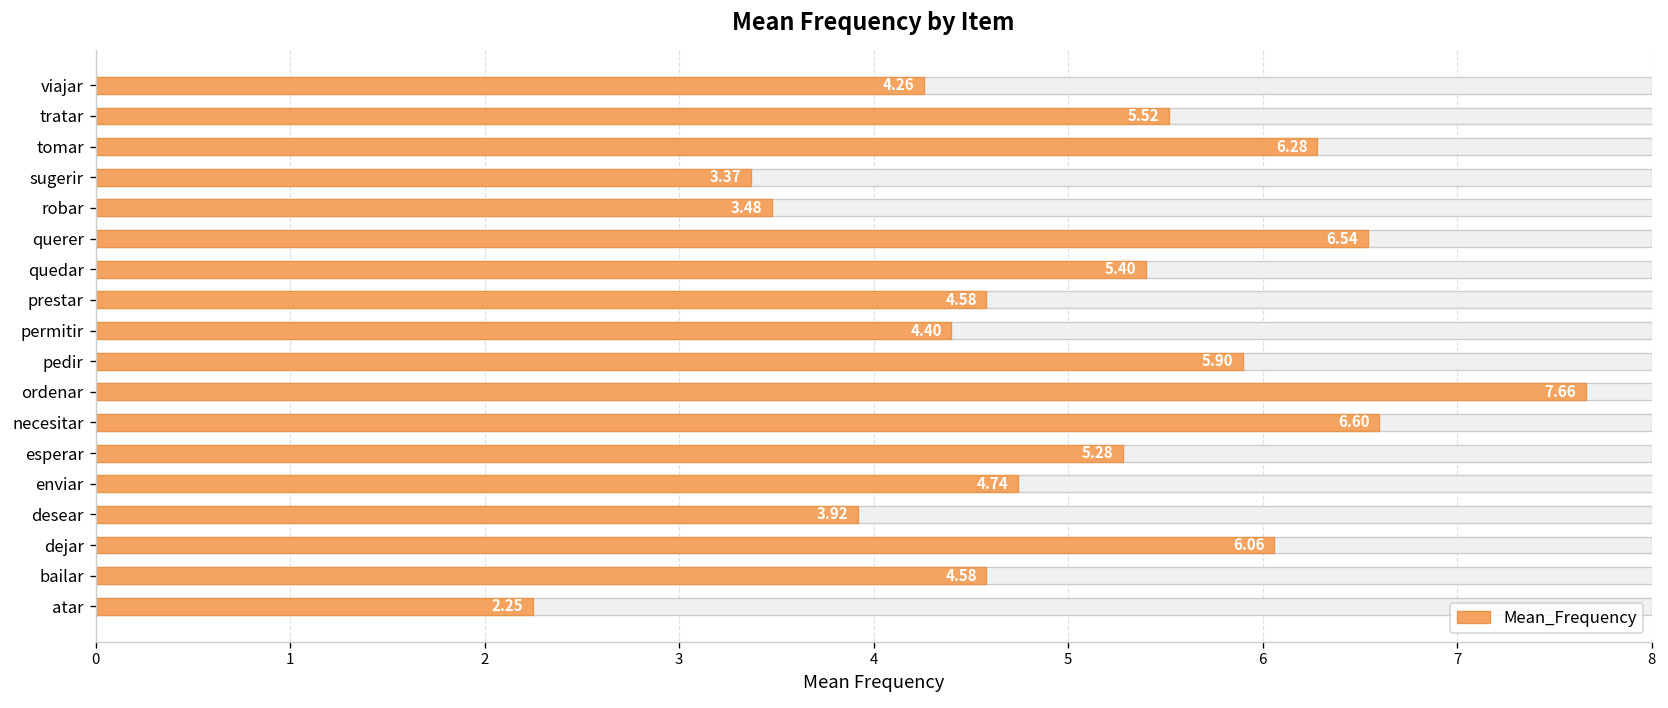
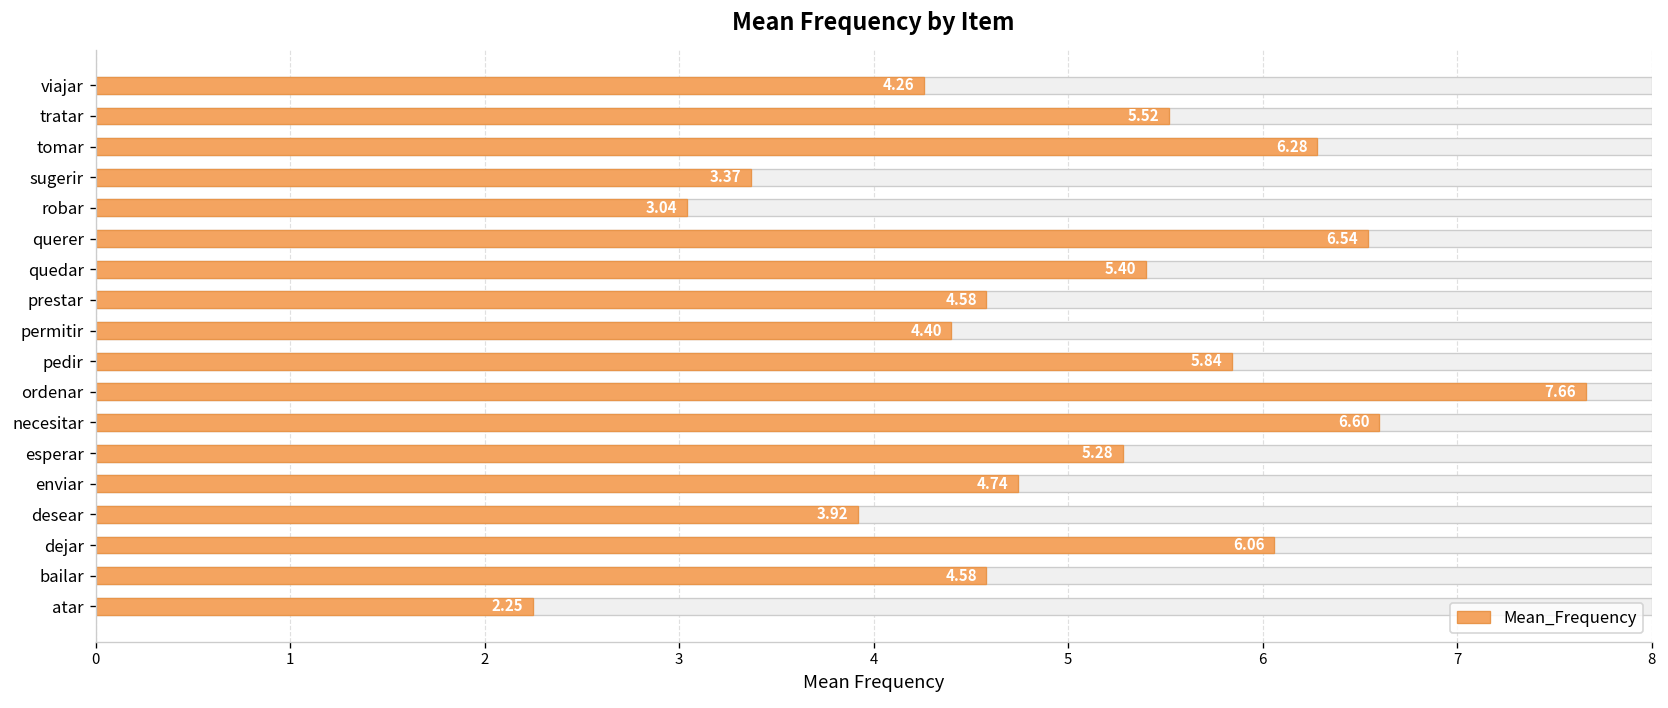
  {
    "Mean_Frequency": {
-     "robar": 3.48,
-     "pedir": 5.90
+     "robar": 3.04,
+     "pedir": 5.84
    }
  }
